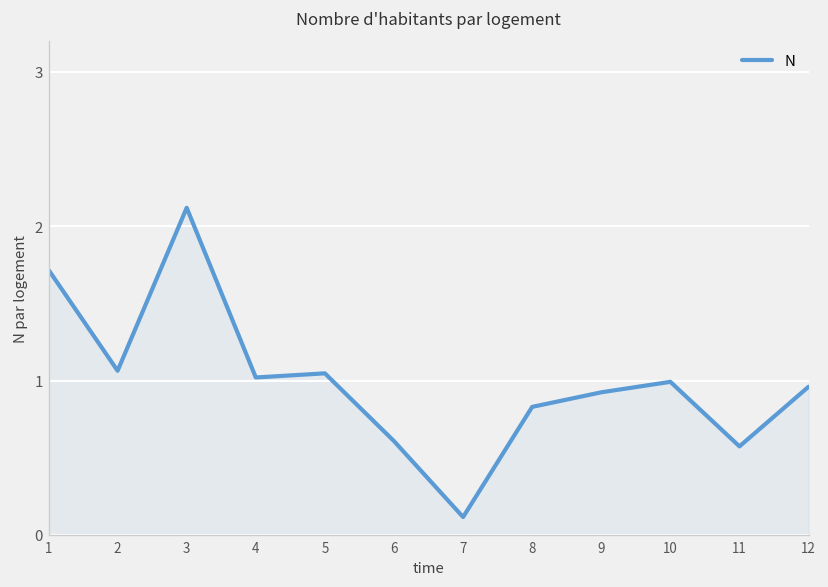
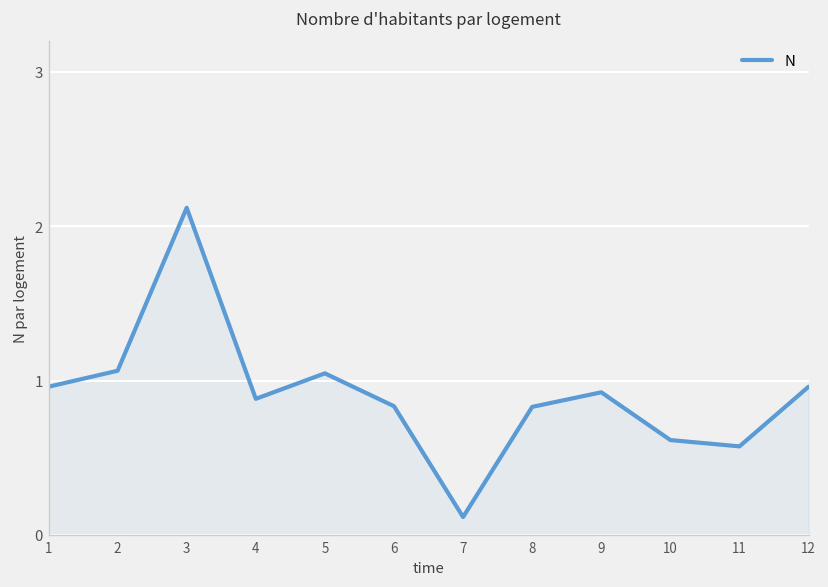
  {
-   "1": 1.72,
+   "1": 0.96,
    "2": 1.06,
    "3": 2.12,
-   "4": 1.02,
+   "4": 0.88,
    "5": 1.05,
-   "6": 0.61,
+   "6": 0.83,
    "7": 0.12,
    "8": 0.83,
    "9": 0.92,
-   "10": 0.99,
+   "10": 0.61,
    "11": 0.57,
    "12": 0.96
  }
